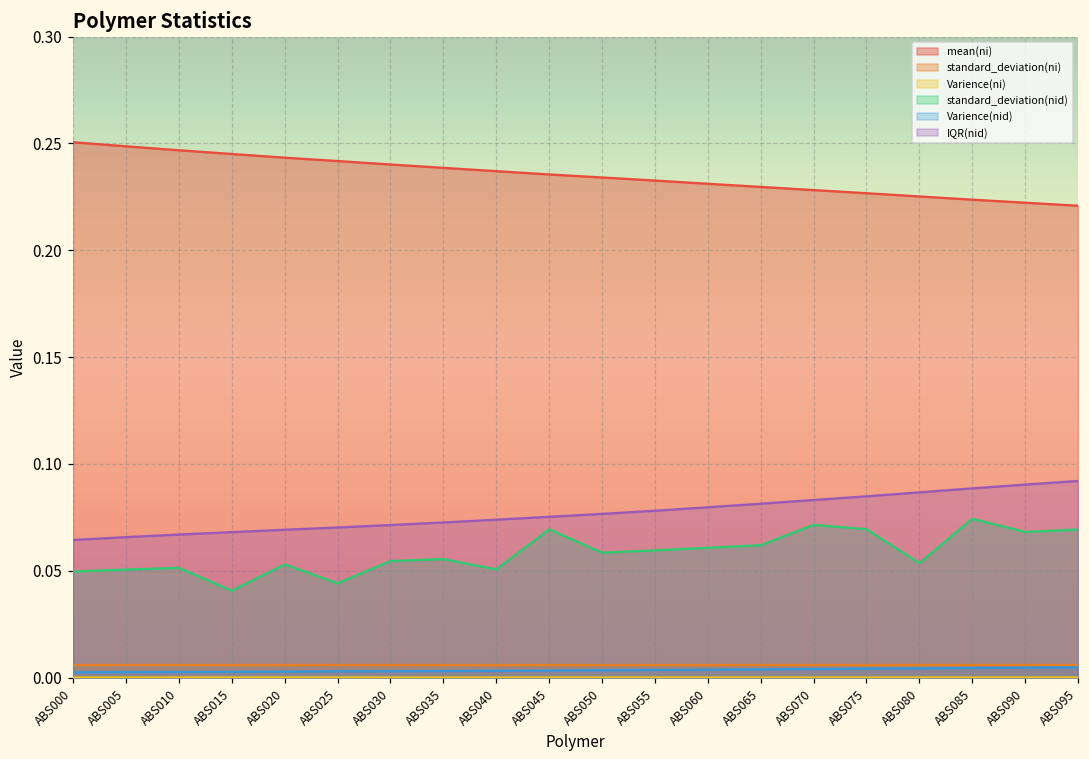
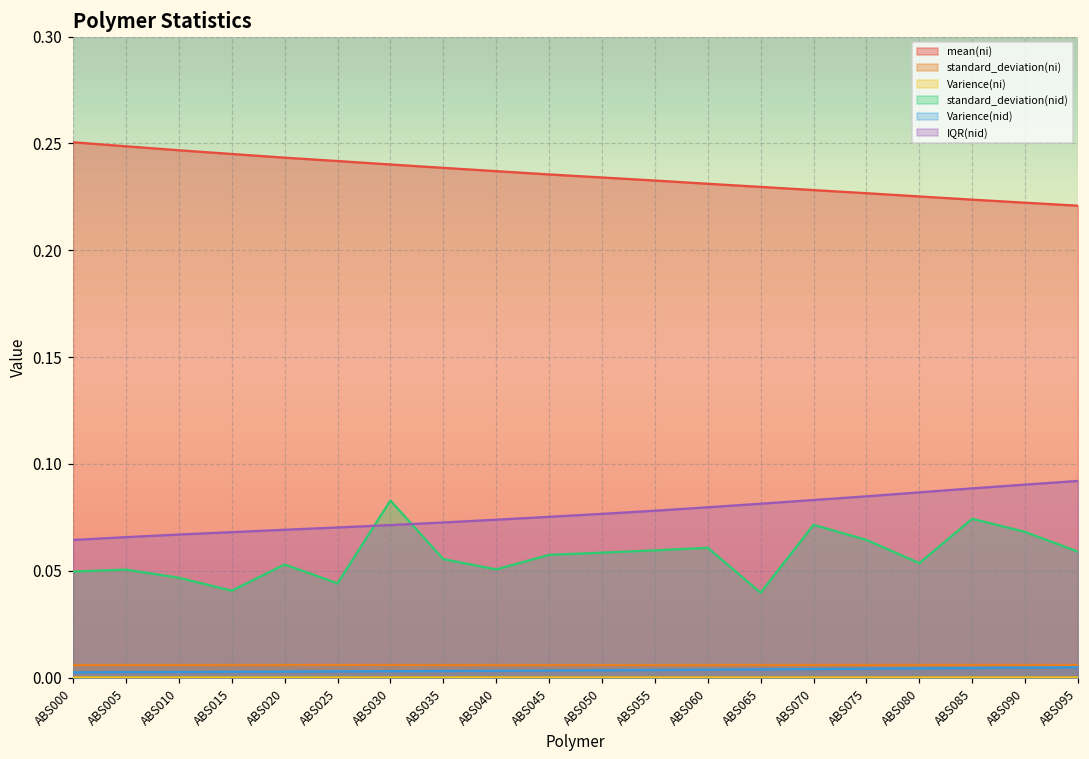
  {
    "standard_deviation(nid)": {
      "ABS000": 0.050,
      "ABS005": 0.051,
-     "ABS010": 0.051,
+     "ABS010": 0.047,
      "ABS015": 0.041,
      "ABS020": 0.053,
      "ABS025": 0.044,
-     "ABS030": 0.055,
+     "ABS030": 0.083,
      "ABS035": 0.055,
      "ABS040": 0.051,
-     "ABS045": 0.069,
+     "ABS045": 0.057,
      "ABS050": 0.058,
      "ABS055": 0.060,
      "ABS060": 0.061,
-     "ABS065": 0.062,
+     "ABS065": 0.040,
      "ABS070": 0.071,
-     "ABS075": 0.069,
+     "ABS075": 0.064,
      "ABS080": 0.054,
      "ABS085": 0.074,
      "ABS090": 0.068,
-     "ABS095": 0.069
+     "ABS095": 0.059
    }
  }
